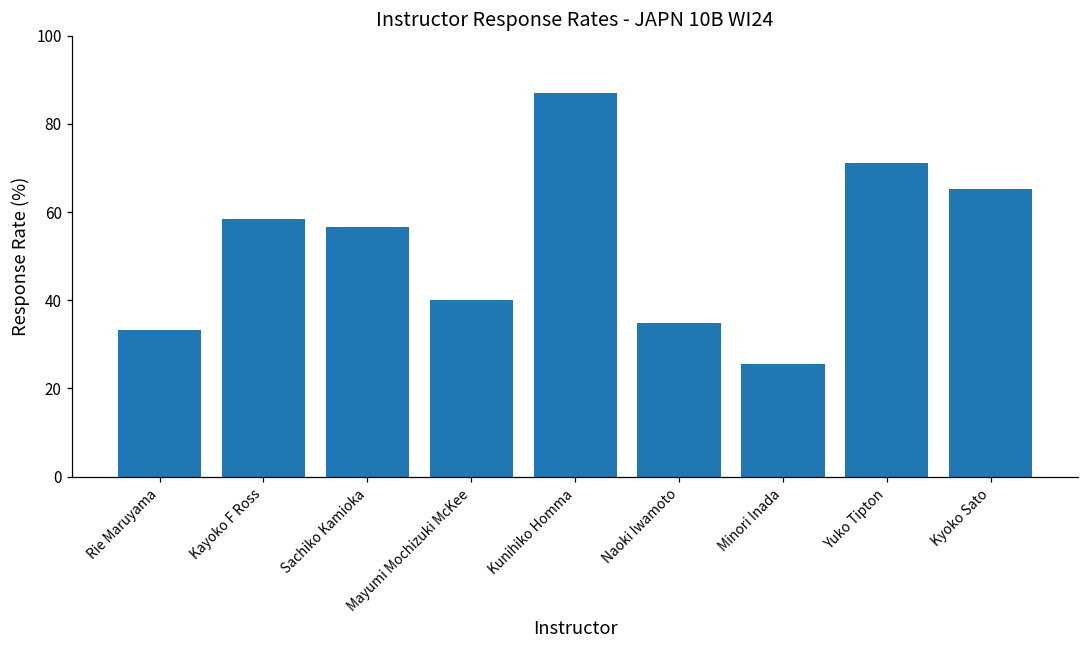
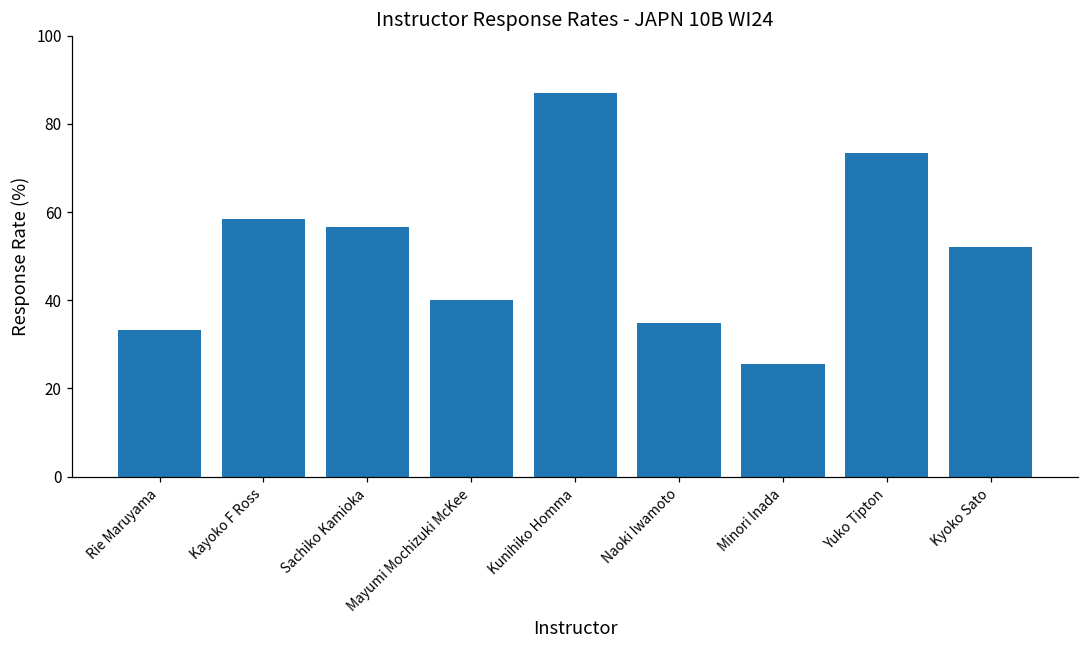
  {
    "Rie Maruyama": 33,
    "Kayoko F Ross": 58,
    "Sachiko Kamioka": 57,
    "Mayumi Mochizuki McKee": 40,
    "Kunihiko Homma": 87,
    "Naoki Iwamoto": 35,
    "Minori Inada": 26,
-   "Yuko Tipton": 71,
-   "Kyoko Sato": 65
+   "Yuko Tipton": 73,
+   "Kyoko Sato": 52
  }
